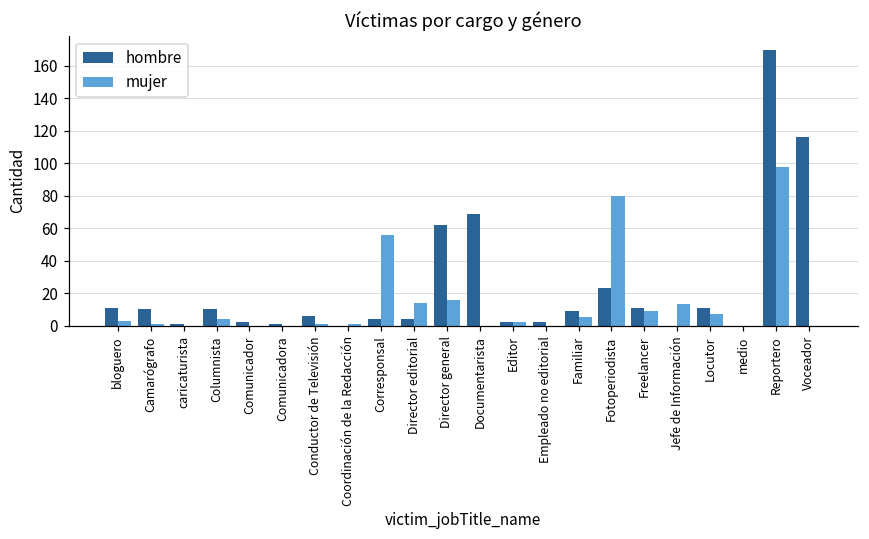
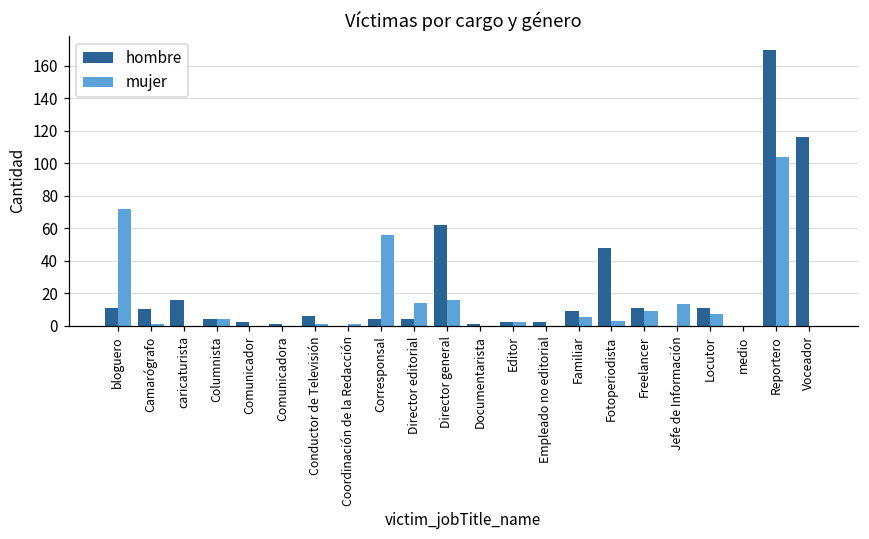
  {
    "hombre": {
      "bloguero": 11,
      "Camarógrafo": 10,
-     "caricaturista": 1,
-     "Columnista": 10,
+     "caricaturista": 16,
+     "Columnista": 4,
      "Comunicador": 2,
      "Conductor de Televisión": 6,
      "Coordinación de la Redacción": 0,
      "Corresponsal": 4,
      "Director editorial": 4,
      "Director general": 62,
-     "Documentarista": 69,
+     "Documentarista": 1,
      "Editor": 2,
      "Empleado no editorial": 2,
      "Familiar": 9,
-     "Fotoperiodista": 23,
+     "Fotoperiodista": 48,
      "Freelancer": 11,
      "Jefe de Información": 0,
      "Locutor": 11,
      "medio": 0,
      "Reportero": 170,
      "Voceador": 116
    },
    "mujer": {
-     "bloguero": 3,
+     "bloguero": 72,
      "caricaturista": 0,
      "Columnista": 4,
      "Comunicador": 0,
      "Comunicadora": 0,
      "Corresponsal": 56,
      "Director editorial": 14,
      "Director general": 16,
      "Documentarista": 0,
      "Editor": 2,
      "Empleado no editorial": 0,
      "Familiar": 5,
-     "Fotoperiodista": 80,
+     "Fotoperiodista": 3,
      "Freelancer": 9,
      "Jefe de Información": 13,
      "Locutor": 7,
      "medio": 0,
-     "Reportero": 98,
+     "Reportero": 104,
      "Voceador": 0
    }
  }
